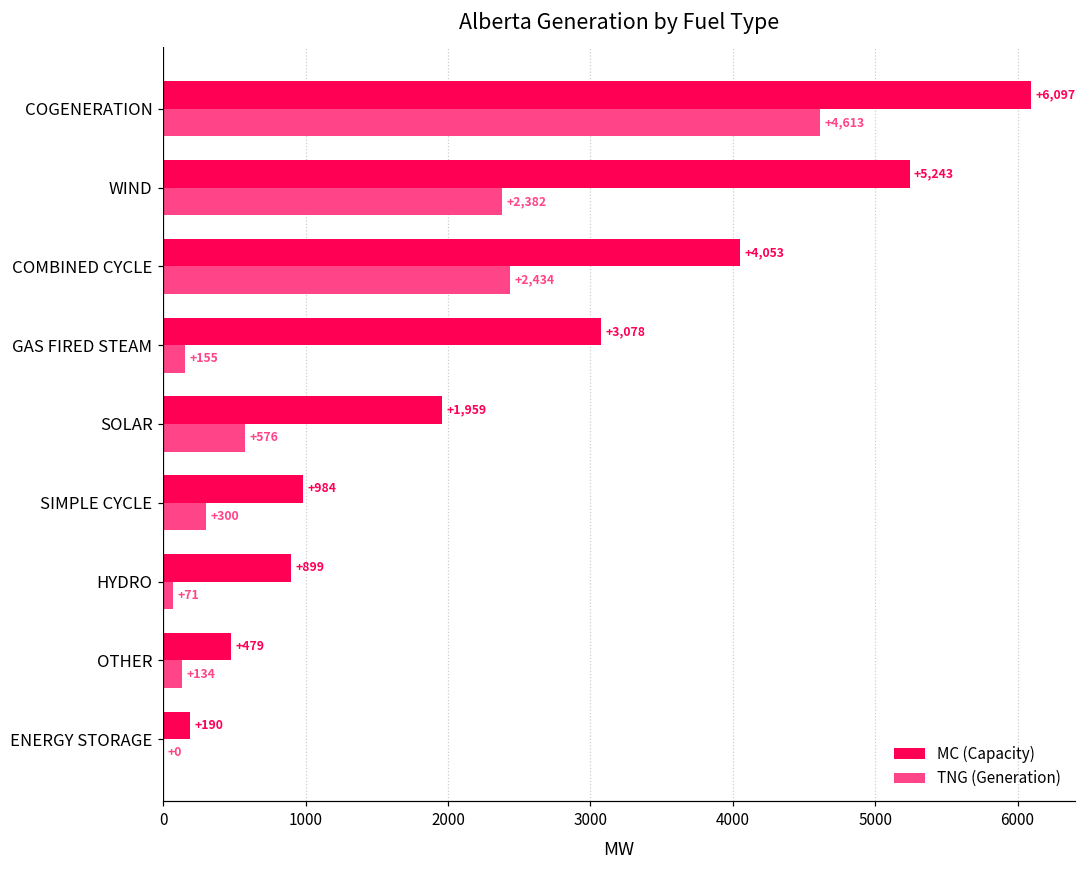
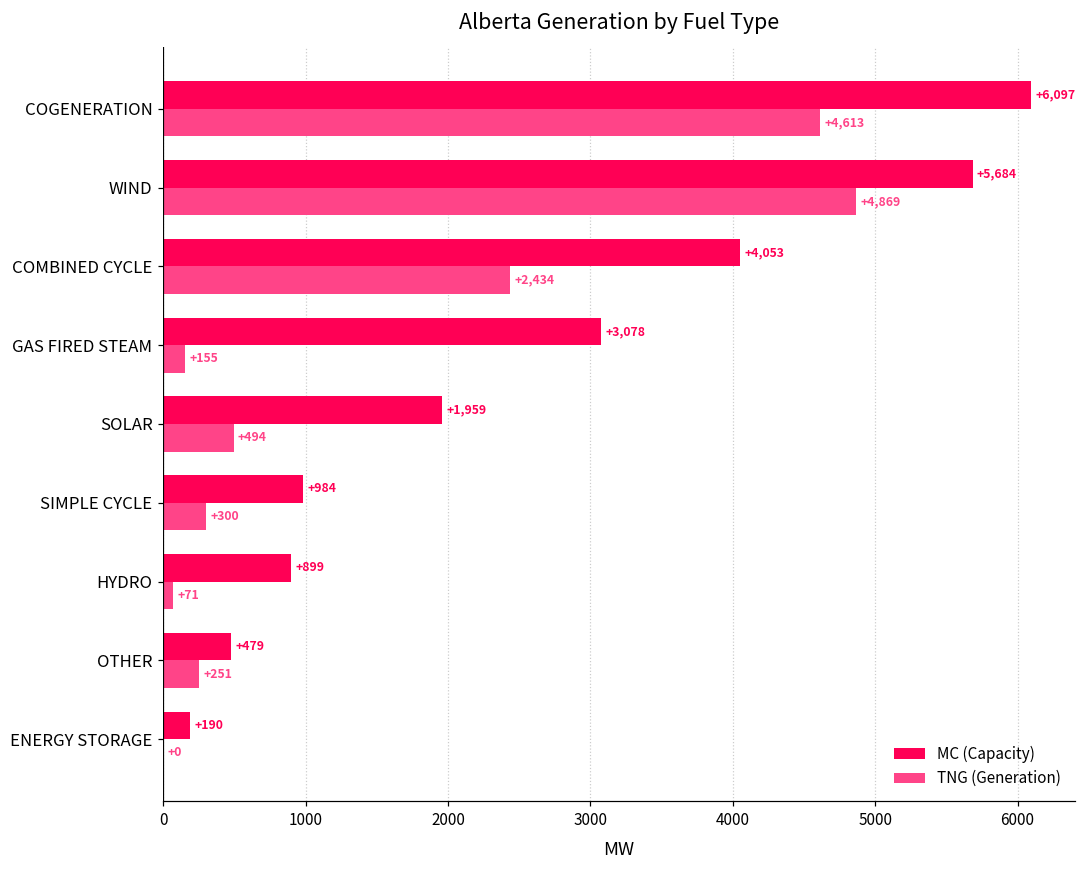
  {
    "MC (Capacity)": {
      "COGENERATION": "+6,097",
-     "WIND": "+5,243",
+     "WIND": "+5,684",
      "COMBINED CYCLE": "+4,053",
      "GAS FIRED STEAM": "+3,078",
      "SOLAR": "+1,959",
      "SIMPLE CYCLE": "+984",
      "HYDRO": "+899",
      "OTHER": "+479",
      "ENERGY STORAGE": "+190"
    },
    "TNG (Generation)": {
      "COGENERATION": "+4,613",
-     "WIND": "+2,382",
+     "WIND": "+4,869",
      "COMBINED CYCLE": "+2,434",
      "GAS FIRED STEAM": "+155",
-     "SOLAR": "+576",
+     "SOLAR": "+494",
      "SIMPLE CYCLE": "+300",
      "HYDRO": "+71",
-     "OTHER": "+134",
+     "OTHER": "+251",
      "ENERGY STORAGE": "+0"
    }
  }
